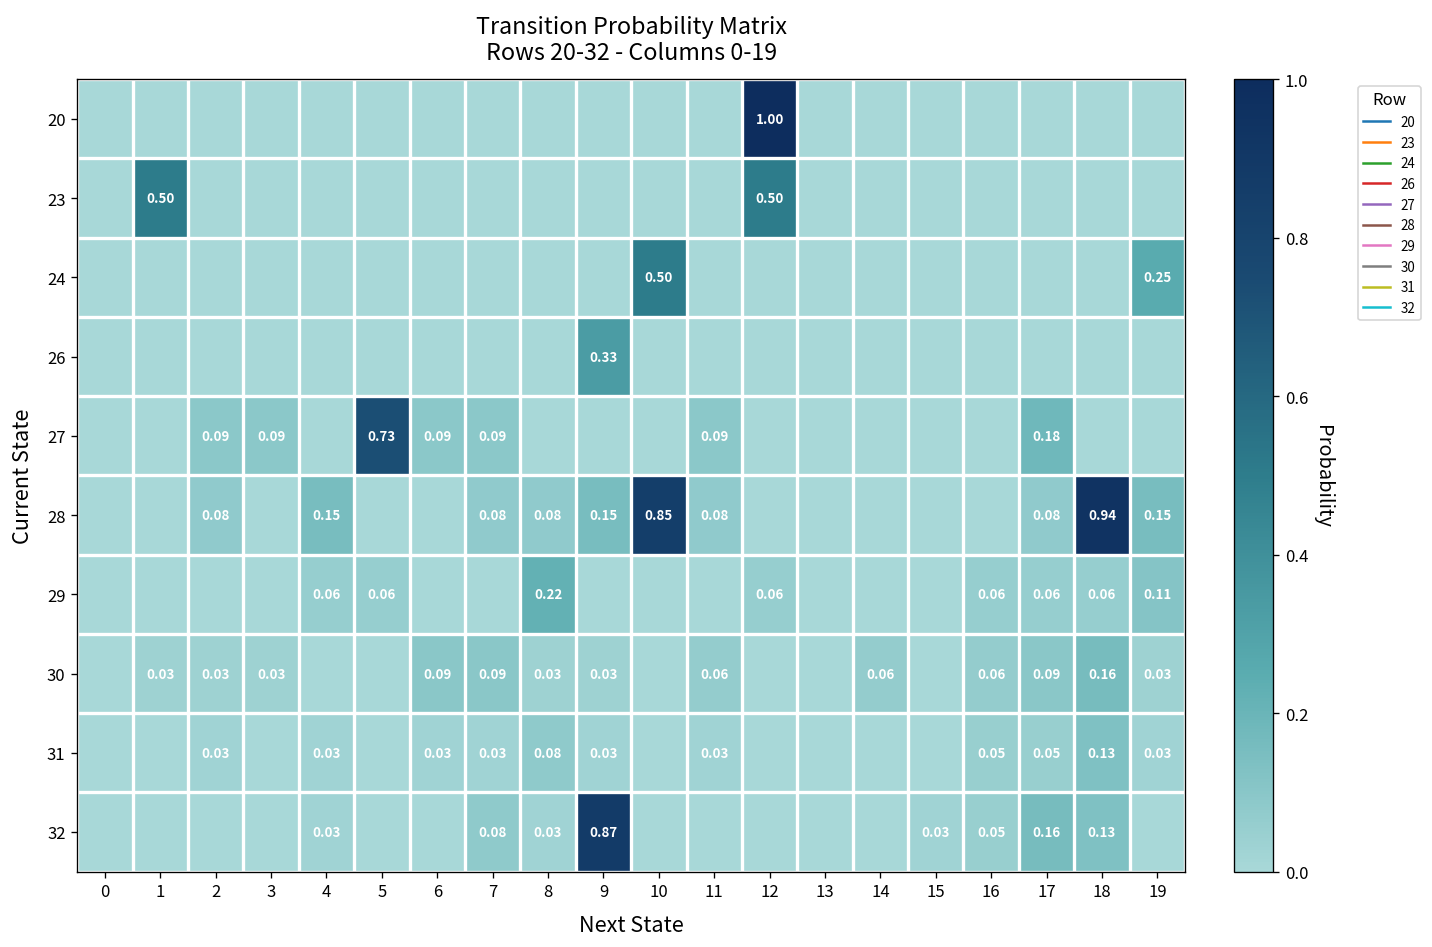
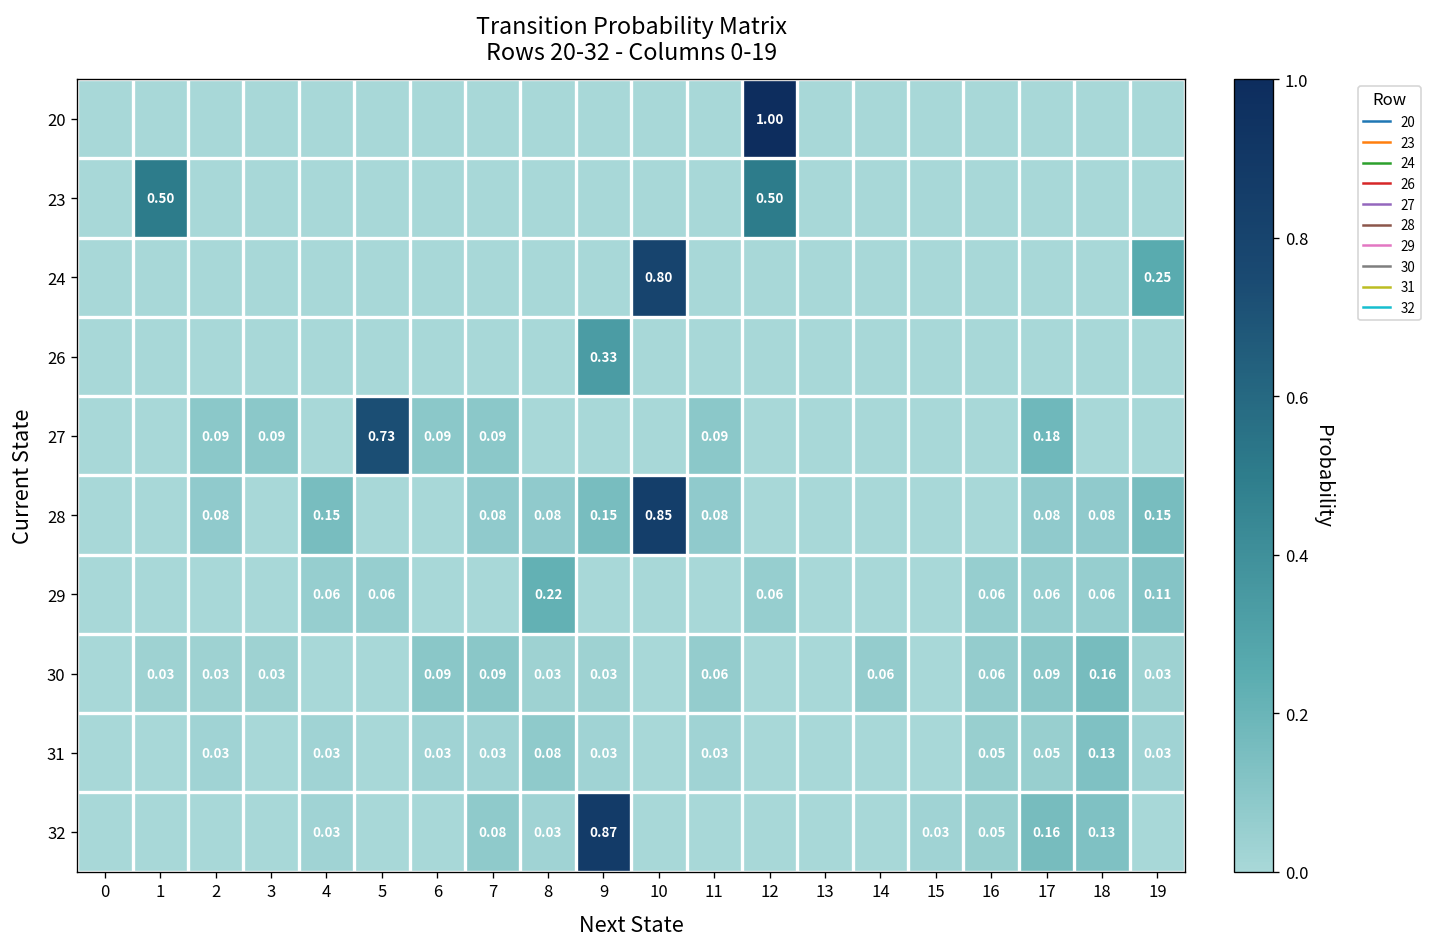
  {
    "20": {
      "12": 1.00
    },
    "23": {
      "1": 0.50,
      "12": 0.50
    },
    "24": {
-     "10": 0.50,
+     "10": 0.80,
      "19": 0.25
    },
    "26": {
      "9": 0.33
    },
    "27": {
      "2": 0.09,
      "3": 0.09,
      "5": 0.73,
      "6": 0.09,
      "7": 0.09,
      "11": 0.09,
      "17": 0.18
    },
    "28": {
      "2": 0.08,
      "4": 0.15,
      "7": 0.08,
      "8": 0.08,
      "9": 0.15,
      "10": 0.85,
      "11": 0.08,
      "17": 0.08,
-     "18": 0.94,
+     "18": 0.08,
      "19": 0.15
    },
    "29": {
      "4": 0.06,
      "5": 0.06,
      "8": 0.22,
      "12": 0.06,
      "16": 0.06,
      "17": 0.06,
      "18": 0.06,
      "19": 0.11
    },
    "30": {
      "1": 0.03,
      "2": 0.03,
      "3": 0.03,
      "6": 0.09,
      "7": 0.09,
      "8": 0.03,
      "9": 0.03,
      "11": 0.06,
      "14": 0.06,
      "16": 0.06,
      "17": 0.09,
      "18": 0.16,
      "19": 0.03
    },
    "31": {
      "2": 0.03,
      "4": 0.03,
      "6": 0.03,
      "7": 0.03,
      "8": 0.08,
      "9": 0.03,
      "11": 0.03,
      "16": 0.05,
      "17": 0.05,
      "18": 0.13,
      "19": 0.03
    },
    "32": {
      "4": 0.03,
      "7": 0.08,
      "8": 0.03,
      "9": 0.87,
      "15": 0.03,
      "16": 0.05,
      "17": 0.16,
      "18": 0.13
    }
  }
